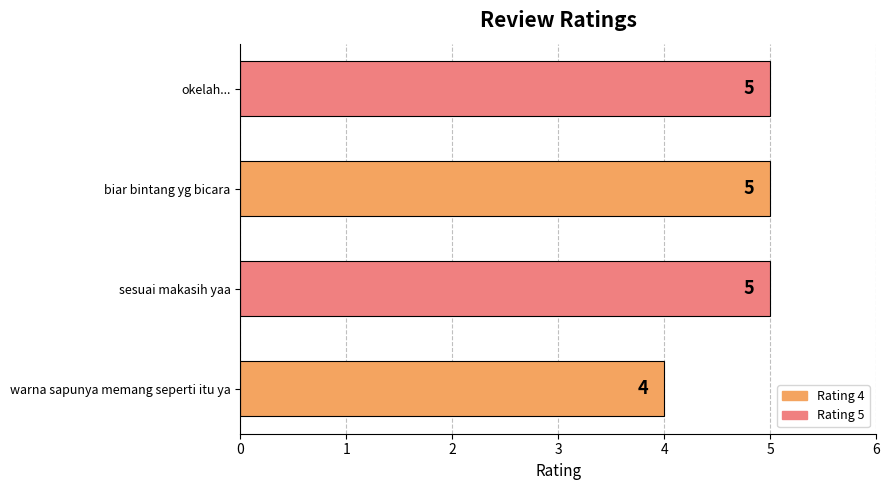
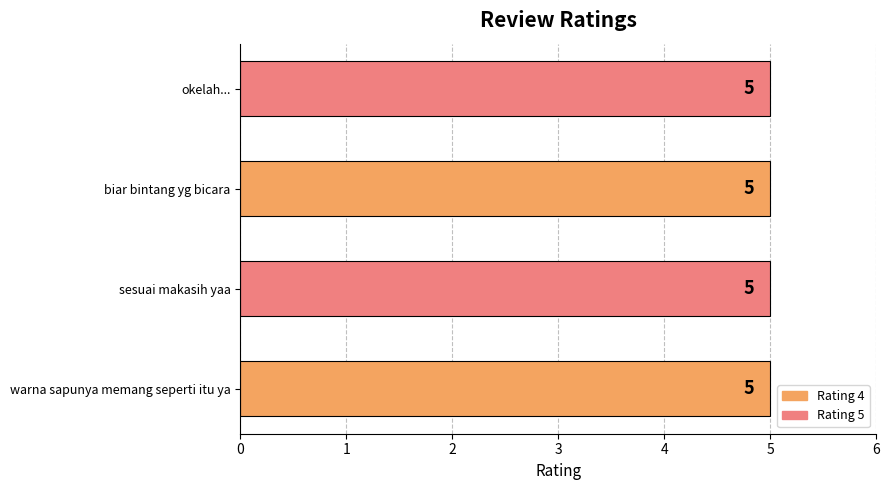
  {
    "okelah...": 5,
    "biar bintang yg bicara": 5,
    "sesuai makasih yaa": 5,
-   "warna sapunya memang seperti itu ya": 4
+   "warna sapunya memang seperti itu ya": 5
  }
